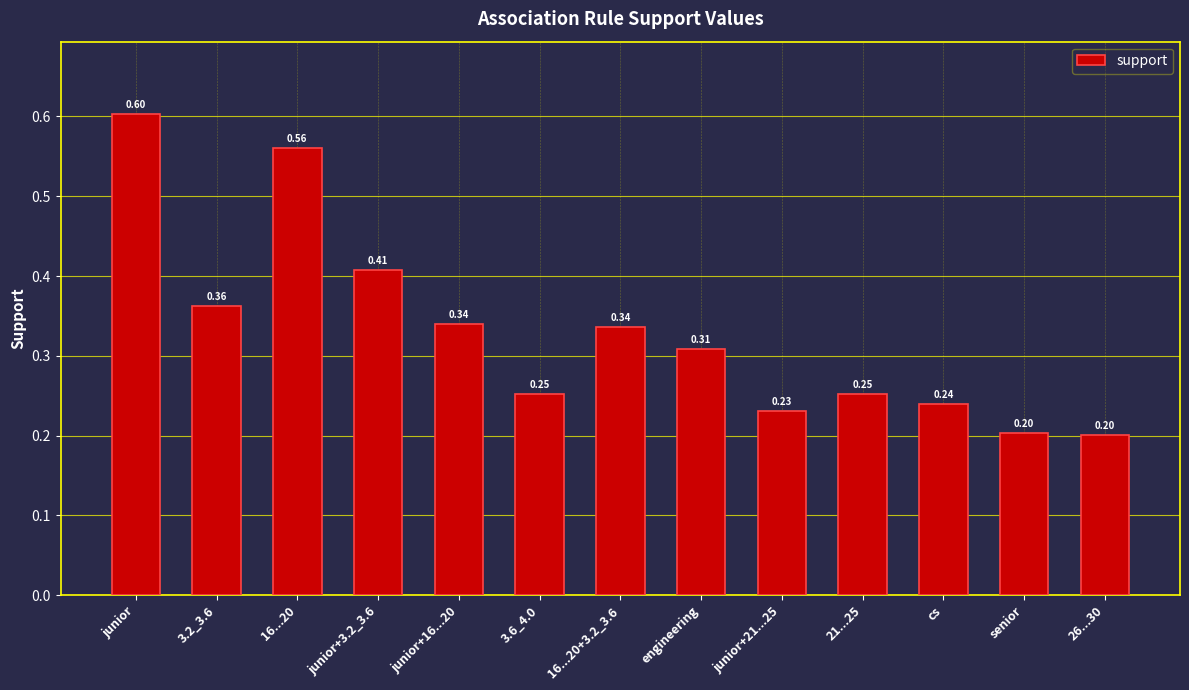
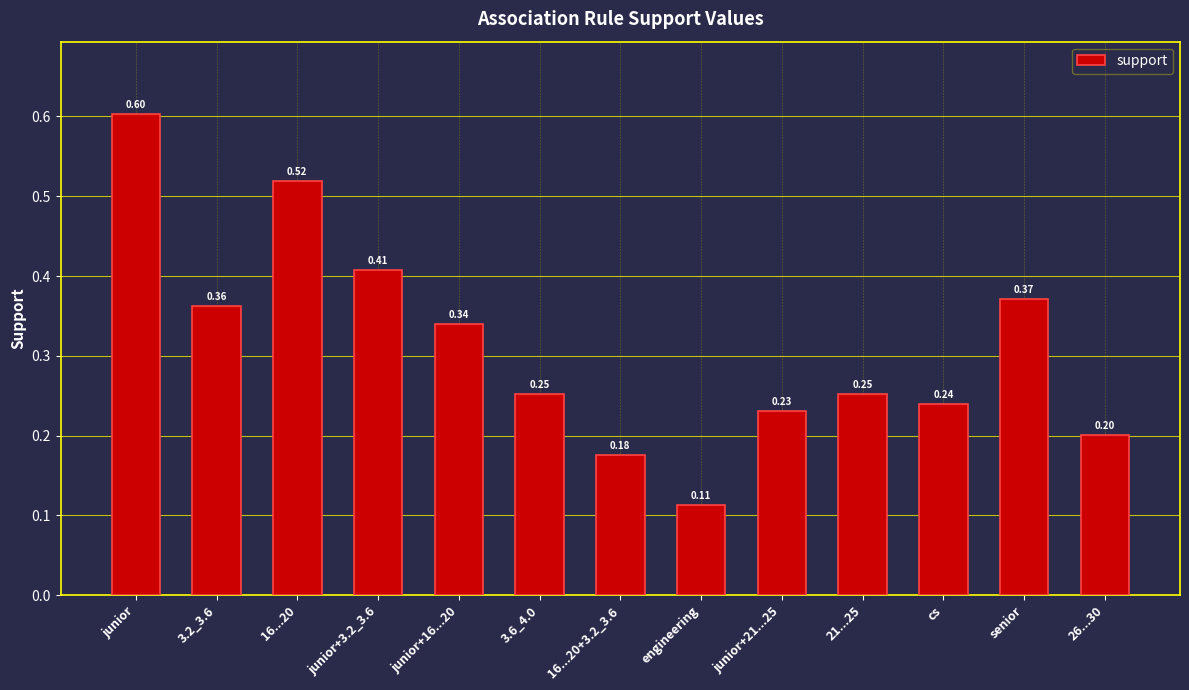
  {
    "junior": 0.60,
    "3.2_3.6": 0.36,
-   "16...20": 0.56,
+   "16...20": 0.52,
    "junior+3.2_3.6": 0.41,
    "junior+16...20": 0.34,
    "3.6_4.0": 0.25,
-   "16...20+3.2_3.6": 0.34,
-   "engineering": 0.31,
+   "16...20+3.2_3.6": 0.18,
+   "engineering": 0.11,
    "junior+21...25": 0.23,
    "21...25": 0.25,
    "cs": 0.24,
-   "senior": 0.20,
+   "senior": 0.37,
    "26...30": 0.20
  }
